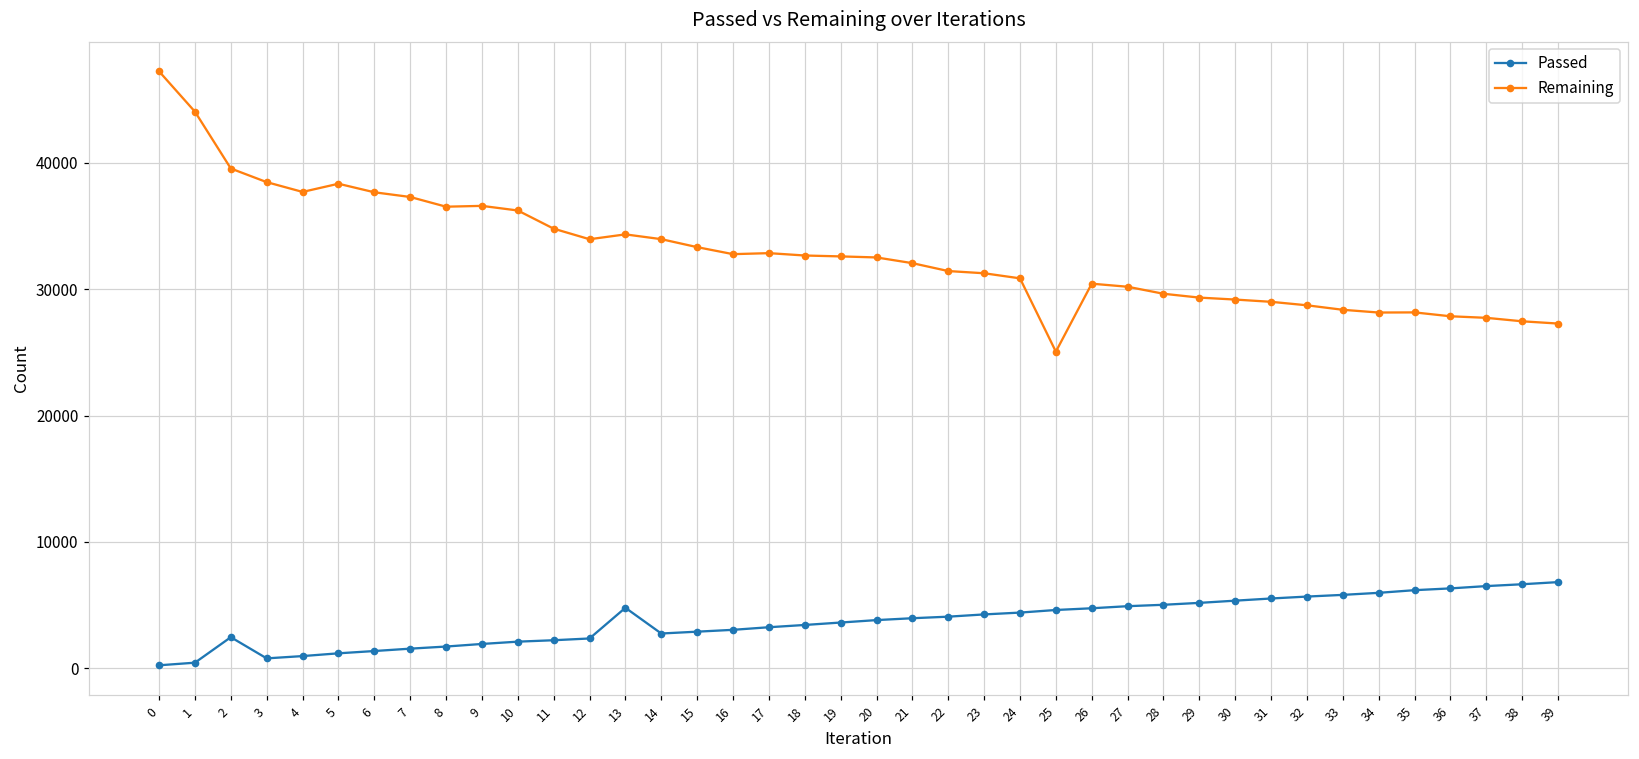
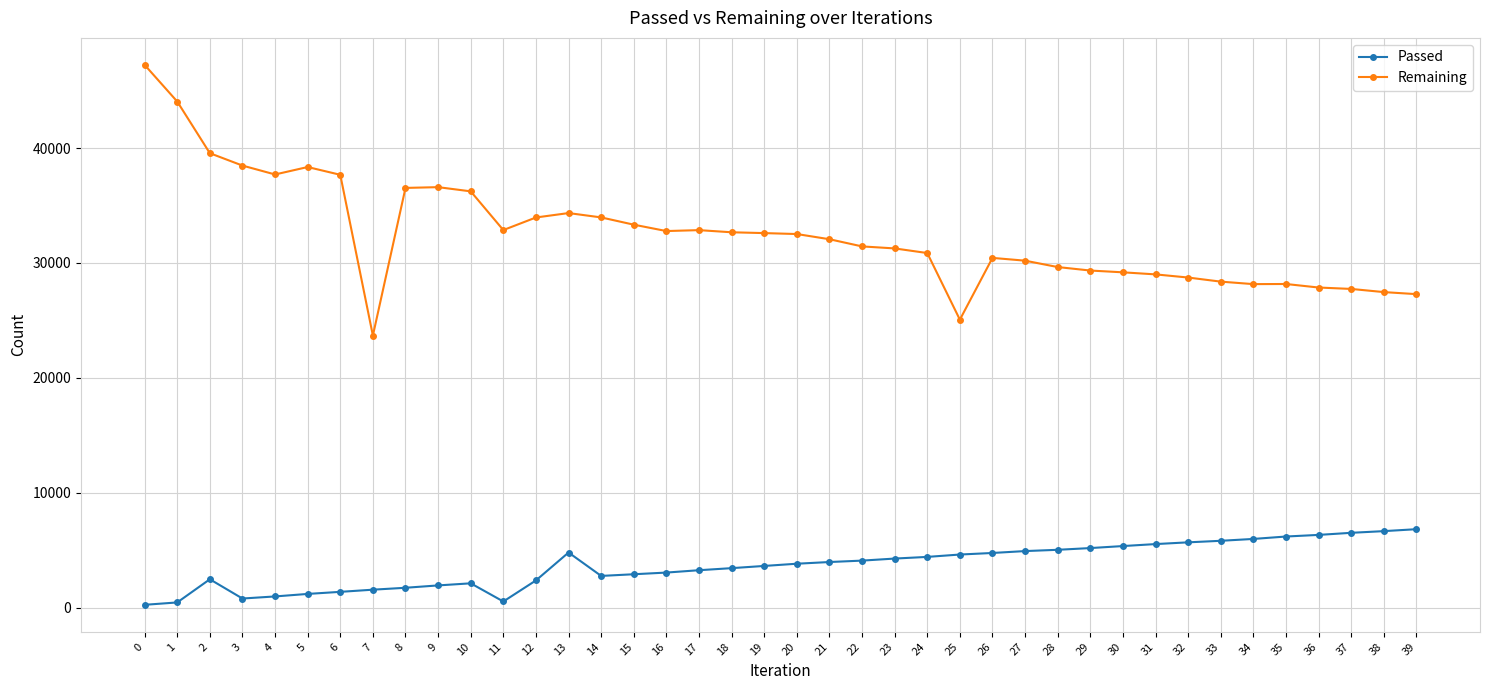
  {
    "Passed": {
      "0": 200,
      "1": 400,
      "2": 2500,
      "3": 800,
      "4": 1000,
      "5": 1200,
      "6": 1400,
      "7": 1600,
      "8": 1700,
      "9": 1900,
      "10": 2100,
-     "11": 2200,
+     "11": 500,
      "12": 2400,
      "13": 4800,
      "14": 2800,
      "15": 2900,
      "16": 3000,
      "17": 3200,
      "18": 3400,
      "19": 3600,
      "20": 3800,
      "21": 4000,
      "22": 4100,
      "23": 4300,
      "24": 4400,
      "25": 4600,
      "26": 4800,
      "27": 4900,
      "28": 5000,
      "29": 5200,
      "30": 5400,
      "31": 5500,
      "32": 5700,
      "33": 5800,
      "34": 6000,
      "35": 6200,
      "36": 6300,
      "37": 6500,
      "38": 6700,
      "39": 6800
    },
    "Remaining": {
      "0": 47200,
      "1": 44000,
      "2": 39600,
      "3": 38500,
      "4": 37700,
      "5": 38300,
      "6": 37700,
-     "7": 37300,
+     "7": 23700,
      "8": 36500,
      "9": 36600,
      "10": 36200,
-     "11": 34800,
+     "11": 32900,
      "12": 34000,
      "13": 34300,
      "14": 34000,
      "15": 33300,
      "16": 32800,
      "17": 32900,
      "18": 32700,
      "19": 32600,
      "20": 32500,
      "21": 32100,
      "22": 31400,
      "23": 31300,
      "24": 30900,
      "25": 25100,
      "26": 30400,
      "27": 30200,
      "28": 29600,
      "29": 29300,
      "30": 29200,
      "31": 29000,
      "32": 28700,
      "33": 28400,
      "34": 28200,
      "35": 28200,
      "36": 27900,
      "37": 27700,
      "38": 27500,
      "39": 27300
    }
  }
